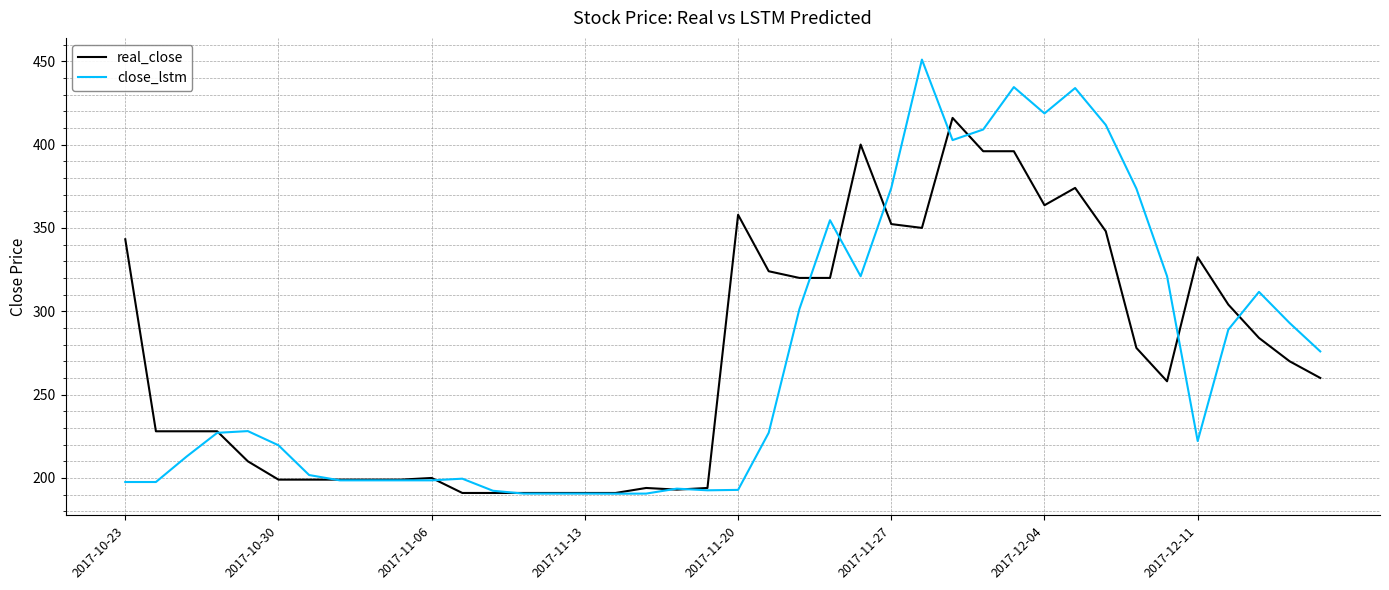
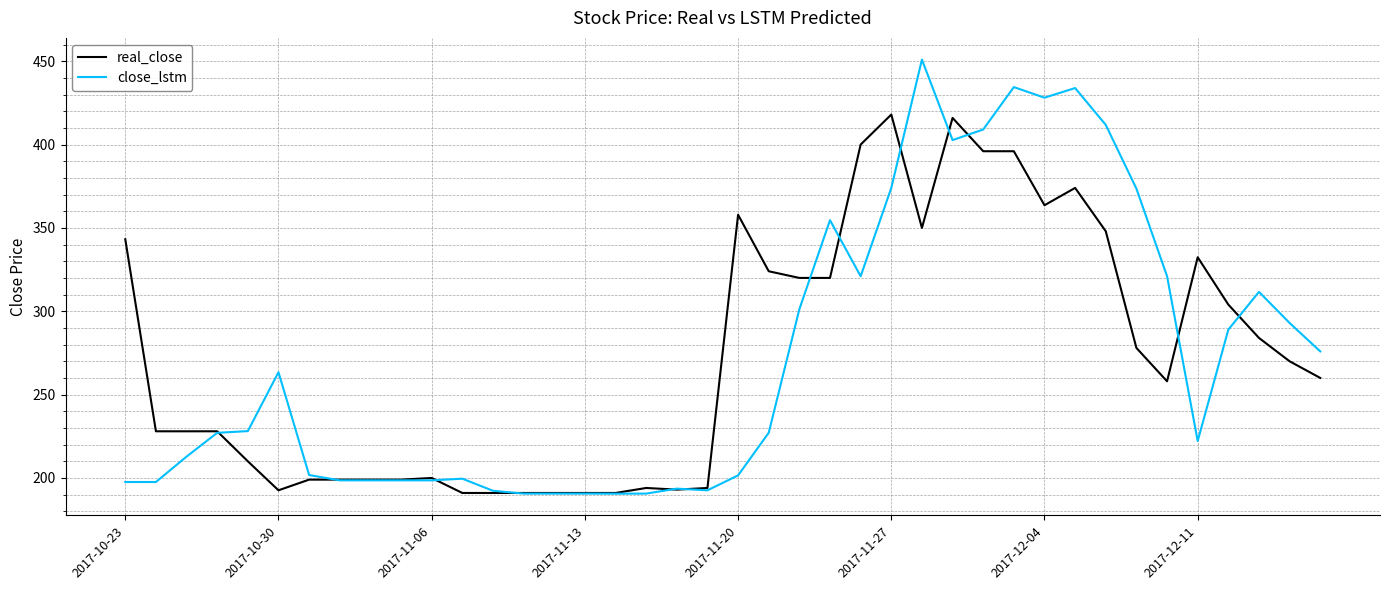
  {
    "real_close": {
      "2017-10-23": 343,
-     "2017-10-30": 199,
+     "2017-10-30": 193,
      "2017-11-20": 358,
-     "2017-11-27": 352,
+     "2017-11-27": 418,
      "2017-12-04": 364,
      "2017-12-11": 332
    },
    "close_lstm": {
      "2017-10-23": 198,
-     "2017-10-30": 220,
-     "2017-11-20": 193,
+     "2017-10-30": 263,
+     "2017-11-20": 202,
      "2017-11-27": 374,
-     "2017-12-04": 419,
+     "2017-12-04": 428,
      "2017-12-11": 222
    }
  }
